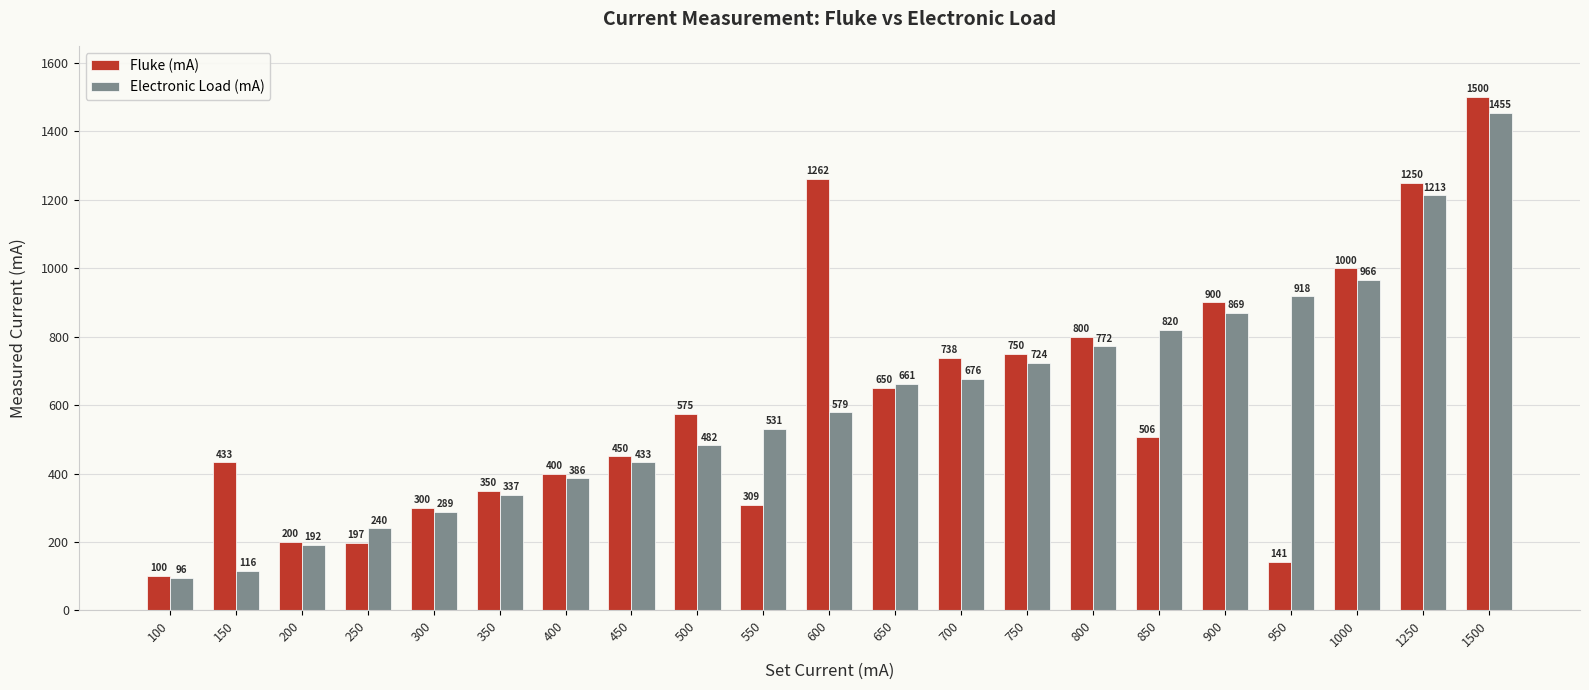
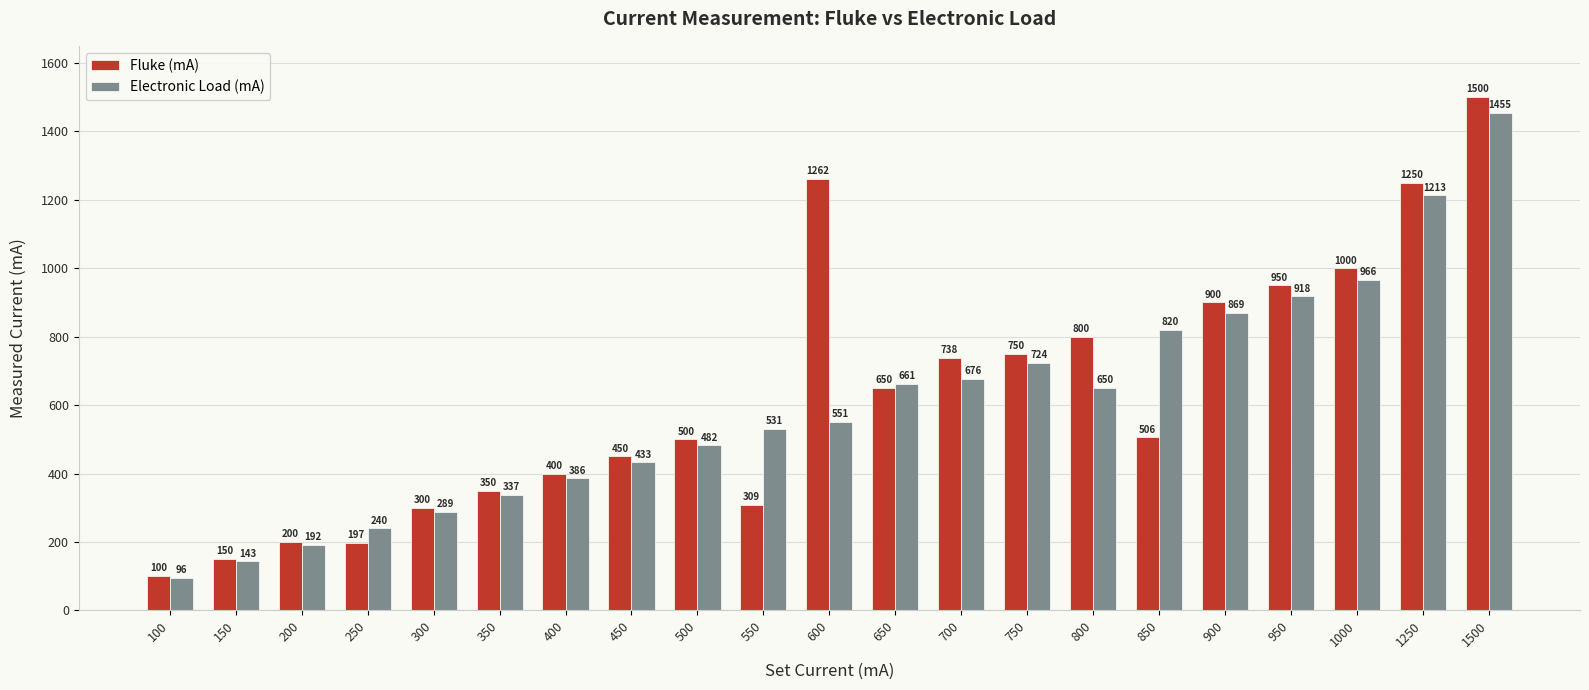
  {
    "Fluke (mA)": {
      "100": 100,
-     "150": 433,
+     "150": 150,
      "200": 200,
      "250": 197,
      "300": 300,
      "350": 350,
      "400": 400,
      "450": 450,
-     "500": 575,
+     "500": 500,
      "550": 309,
      "600": 1262,
      "650": 650,
      "700": 738,
      "750": 750,
      "800": 800,
      "850": 506,
      "900": 900,
-     "950": 141,
+     "950": 950,
      "1000": 1000,
      "1250": 1250,
      "1500": 1500
    },
    "Electronic Load (mA)": {
      "100": 96,
-     "150": 116,
+     "150": 143,
      "200": 192,
      "250": 240,
      "300": 289,
      "350": 337,
      "400": 386,
      "450": 433,
      "500": 482,
      "550": 531,
-     "600": 579,
+     "600": 551,
      "650": 661,
      "700": 676,
      "750": 724,
-     "800": 772,
+     "800": 650,
      "850": 820,
      "900": 869,
      "950": 918,
      "1000": 966,
      "1250": 1213,
      "1500": 1455
    }
  }
